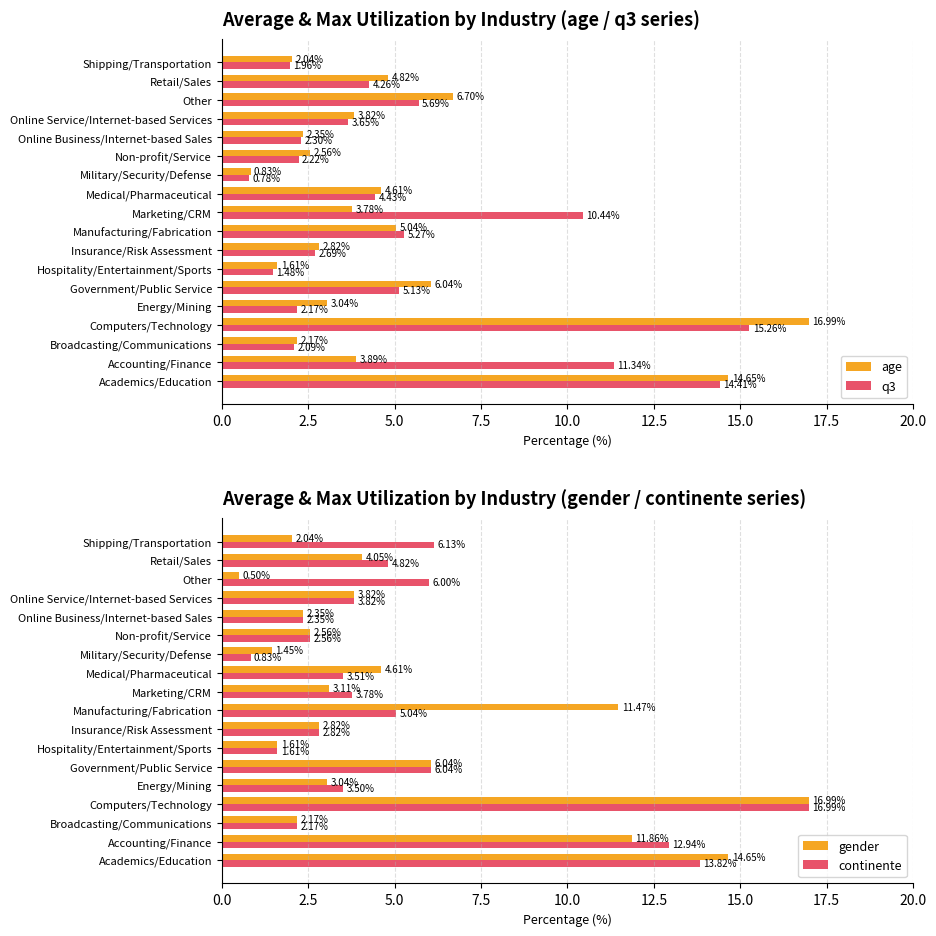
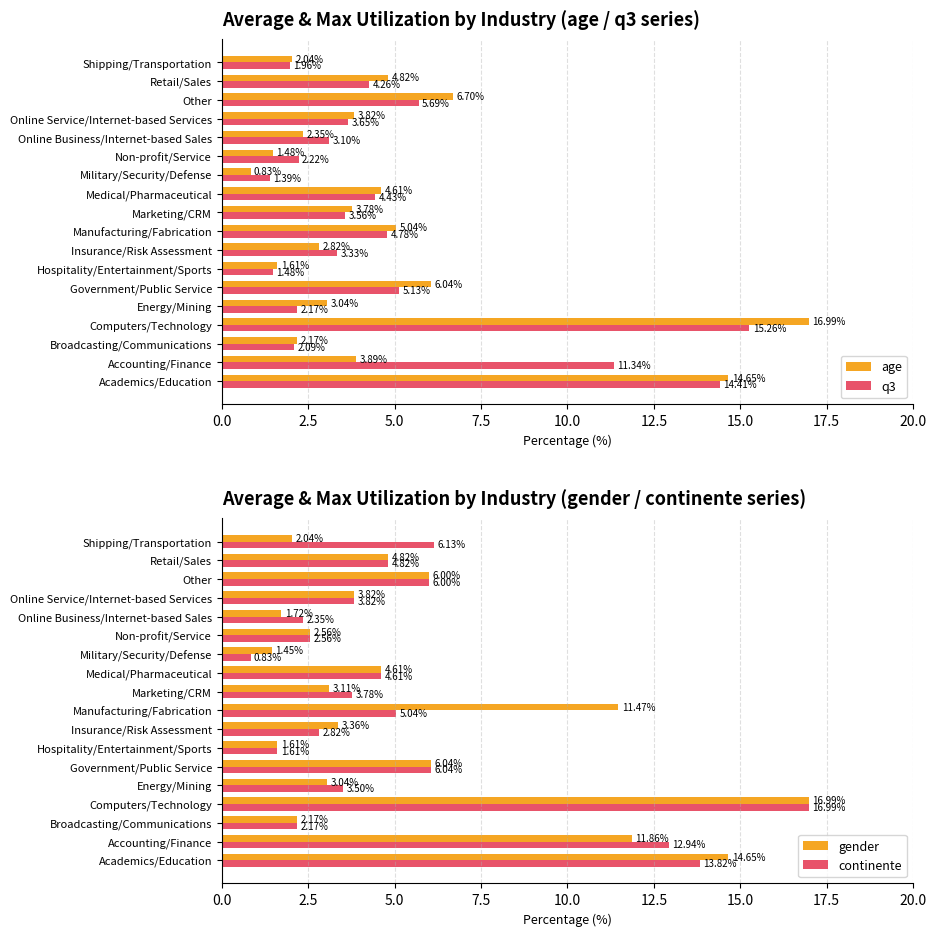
  {
    "Average & Max Utilization by Industry (age / q3 series)": {
      "age": {
        "Retail/Sales": "4.82%",
        "Other": "6.70%",
-       "Non-profit/Service": "2.56%",
+       "Non-profit/Service": "1.48%",
        "Marketing/CRM": "3.78%",
        "Government/Public Service": "6.04%",
        "Energy/Mining": "3.04%",
        "Computers/Technology": "16.99%",
        "Accounting/Finance": "3.89%"
      },
      "q3": {
        "Retail/Sales": "4.26%",
        "Other": "5.69%",
-       "Online Business/Internet-based Sales": "2.30%",
-       "Military/Security/Defense": "0.78%",
-       "Marketing/CRM": "10.44%",
-       "Manufacturing/Fabrication": "5.27%",
-       "Insurance/Risk Assessment": "2.69%",
+       "Online Business/Internet-based Sales": "3.10%",
+       "Military/Security/Defense": "1.39%",
+       "Marketing/CRM": "3.56%",
+       "Manufacturing/Fabrication": "4.78%",
+       "Insurance/Risk Assessment": "3.33%",
        "Government/Public Service": "5.13%",
        "Energy/Mining": "2.17%",
        "Computers/Technology": "15.26%",
        "Accounting/Finance": "11.34%"
      }
    },
    "Average & Max Utilization by Industry (gender / continente series)": {
      "gender": {
        "Shipping/Transportation": "2.04%",
-       "Retail/Sales": "4.05%",
-       "Other": "0.50%",
-       "Online Business/Internet-based Sales": "2.35%",
+       "Retail/Sales": "4.82%",
+       "Other": "6.00%",
+       "Online Business/Internet-based Sales": "1.72%",
        "Military/Security/Defense": "1.45%",
        "Medical/Pharmaceutical": "4.61%",
        "Marketing/CRM": "3.11%",
        "Manufacturing/Fabrication": "11.47%",
-       "Insurance/Risk Assessment": "2.82%",
+       "Insurance/Risk Assessment": "3.36%",
        "Accounting/Finance": "11.86%",
        "Academics/Education": "14.65%"
      },
      "continente": {
        "Shipping/Transportation": "6.13%",
        "Retail/Sales": "4.82%",
        "Other": "6.00%",
        "Military/Security/Defense": "0.83%",
-       "Medical/Pharmaceutical": "3.51%",
+       "Medical/Pharmaceutical": "4.61%",
        "Marketing/CRM": "3.78%",
        "Manufacturing/Fabrication": "5.04%",
        "Accounting/Finance": "12.94%",
        "Academics/Education": "13.82%"
      }
    }
  }
